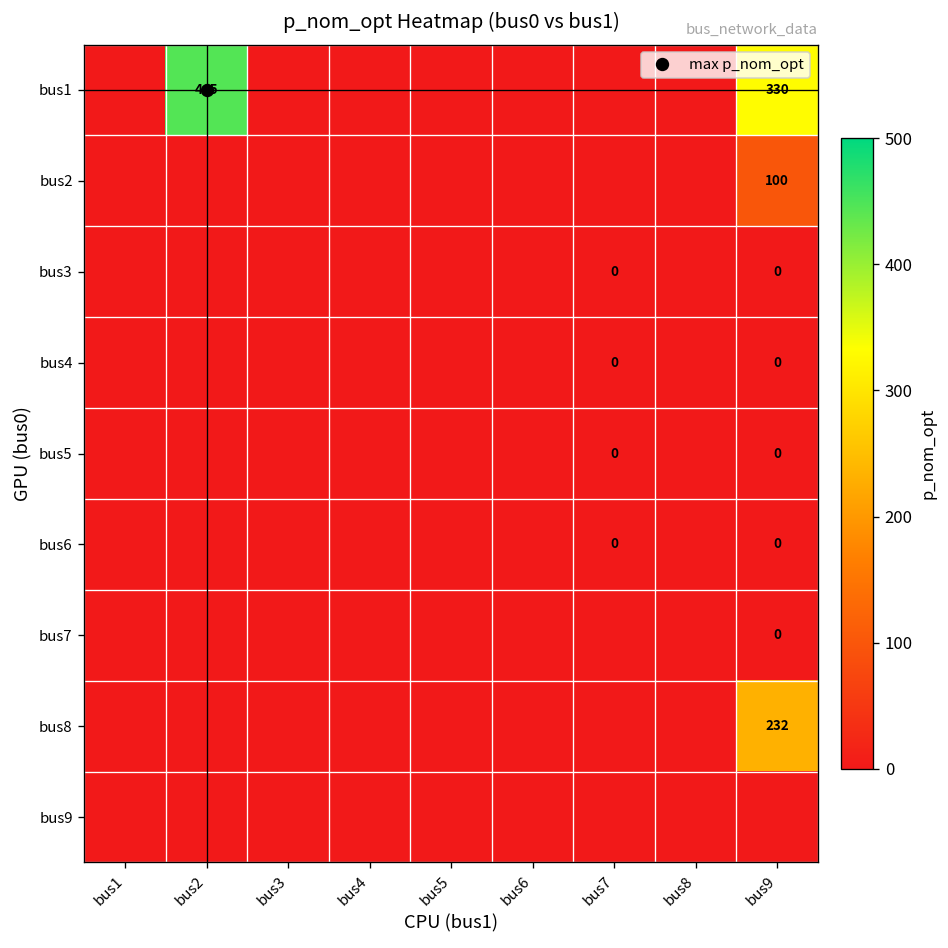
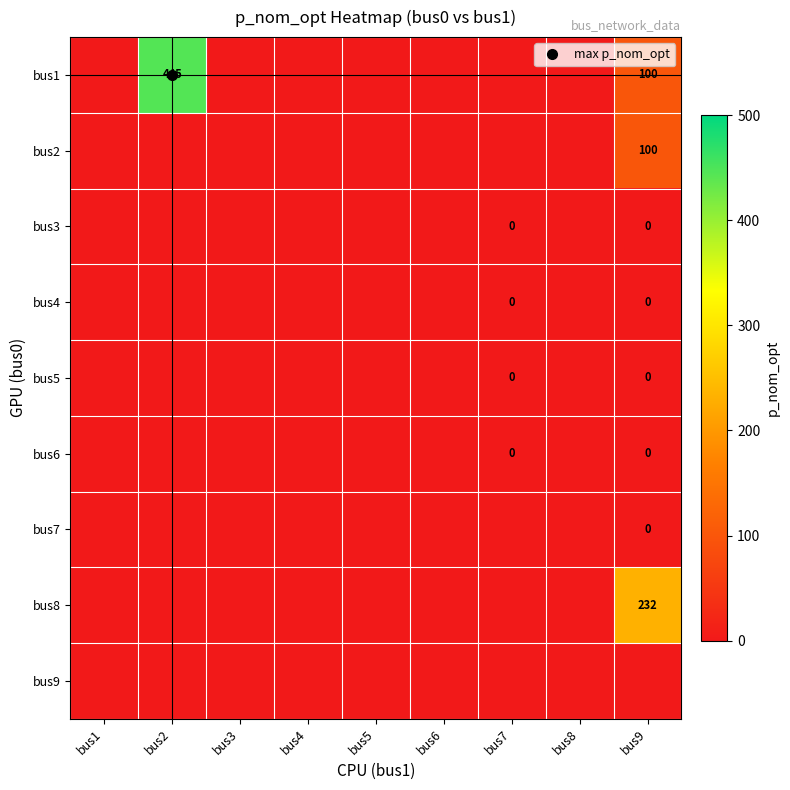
  {
    "bus1": {
-     "bus9": 330
+     "bus9": 100
    },
    "bus2": {
      "bus9": 100
    },
    "bus3": {
      "bus7": 0,
      "bus9": 0
    },
    "bus4": {
      "bus7": 0,
      "bus9": 0
    },
    "bus5": {
      "bus7": 0,
      "bus9": 0
    },
    "bus6": {
      "bus7": 0,
      "bus9": 0
    },
    "bus7": {
      "bus9": 0
    },
    "bus8": {
      "bus9": 232
    }
  }
